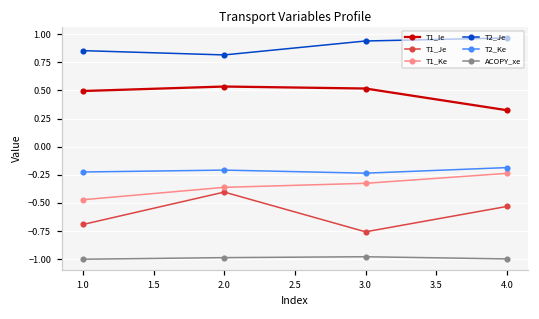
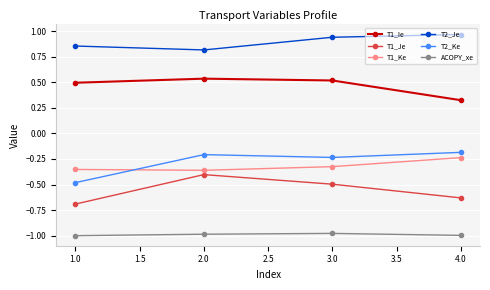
  {
    "T1_Ie": {
      "1.0": 0.49,
      "2.0": 0.53,
      "3.0": 0.52,
      "4.0": 0.32
    },
    "T1_Je": {
      "1.0": -0.69,
      "2.0": -0.40,
-     "3.0": -0.76,
-     "4.0": -0.53
+     "3.0": -0.50,
+     "4.0": -0.63
    },
    "T1_Ke": {
-     "1.0": -0.47,
+     "1.0": -0.35,
      "2.0": -0.36,
      "3.0": -0.33,
      "4.0": -0.24
    },
    "T2_Je": {
      "1.0": 0.85,
      "2.0": 0.82,
      "3.0": 0.94
    },
    "T2_Ke": {
-     "1.0": -0.22,
+     "1.0": -0.48,
      "2.0": -0.21,
      "3.0": -0.24,
      "4.0": -0.19
    },
    "ACOPY_xe": {
      "1.0": -1.00,
      "2.0": -0.99,
      "3.0": -0.98,
      "4.0": -1.00
    }
  }
